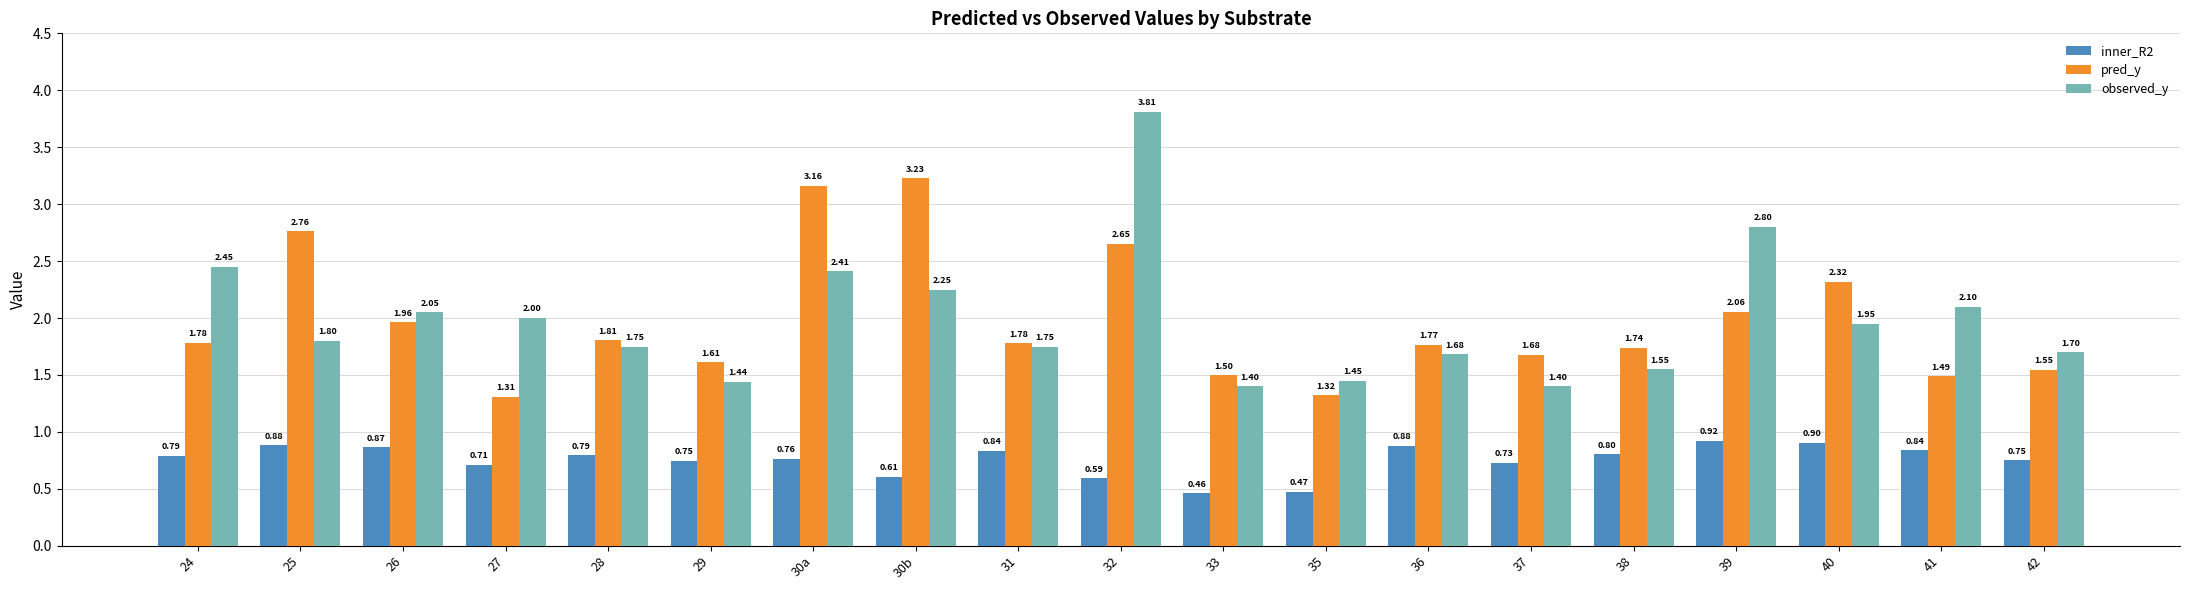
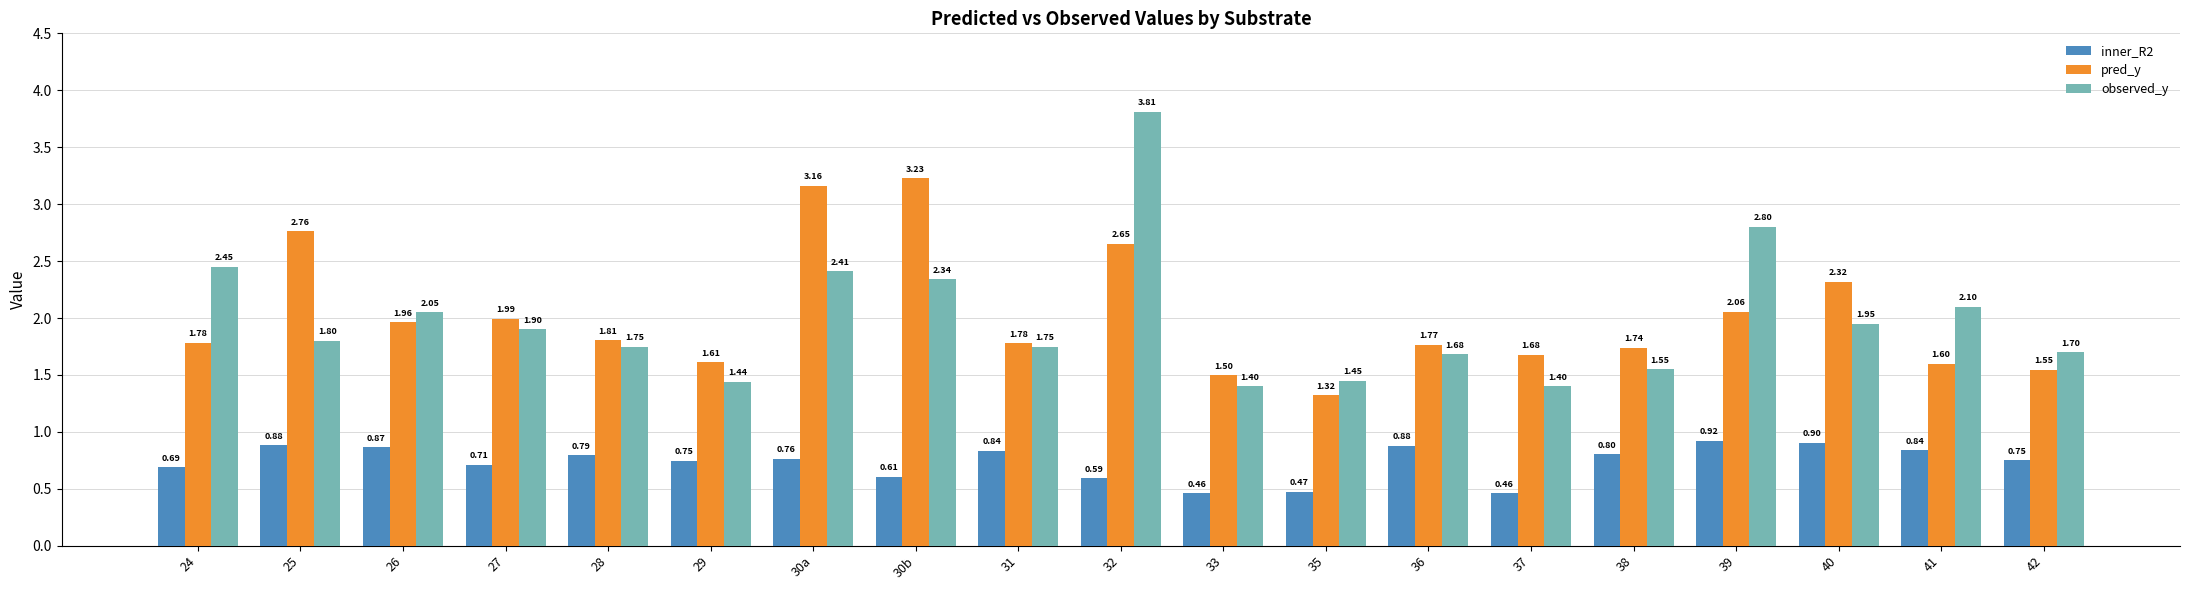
  {
    "inner_R2": {
-     "24": 0.79,
+     "24": 0.69,
      "25": 0.88,
      "26": 0.87,
      "27": 0.71,
      "28": 0.79,
      "29": 0.75,
      "30a": 0.76,
      "30b": 0.61,
      "31": 0.84,
      "32": 0.59,
      "33": 0.46,
      "35": 0.47,
      "36": 0.88,
-     "37": 0.73,
+     "37": 0.46,
      "38": 0.80,
      "39": 0.92,
      "40": 0.90,
      "41": 0.84,
      "42": 0.75
    },
    "pred_y": {
      "24": 1.78,
      "25": 2.76,
      "26": 1.96,
-     "27": 1.31,
+     "27": 1.99,
      "28": 1.81,
      "29": 1.61,
      "30a": 3.16,
      "30b": 3.23,
      "31": 1.78,
      "32": 2.65,
      "33": 1.50,
      "35": 1.32,
      "36": 1.77,
      "37": 1.68,
      "38": 1.74,
      "39": 2.06,
      "40": 2.32,
-     "41": 1.49,
+     "41": 1.60,
      "42": 1.55
    },
    "observed_y": {
      "24": 2.45,
      "25": 1.80,
      "26": 2.05,
-     "27": 2.00,
+     "27": 1.90,
      "28": 1.75,
      "29": 1.44,
      "30a": 2.41,
-     "30b": 2.25,
+     "30b": 2.34,
      "31": 1.75,
      "32": 3.81,
      "33": 1.40,
      "35": 1.45,
      "36": 1.68,
      "37": 1.40,
      "38": 1.55,
      "39": 2.80,
      "40": 1.95,
      "41": 2.10,
      "42": 1.70
    }
  }
